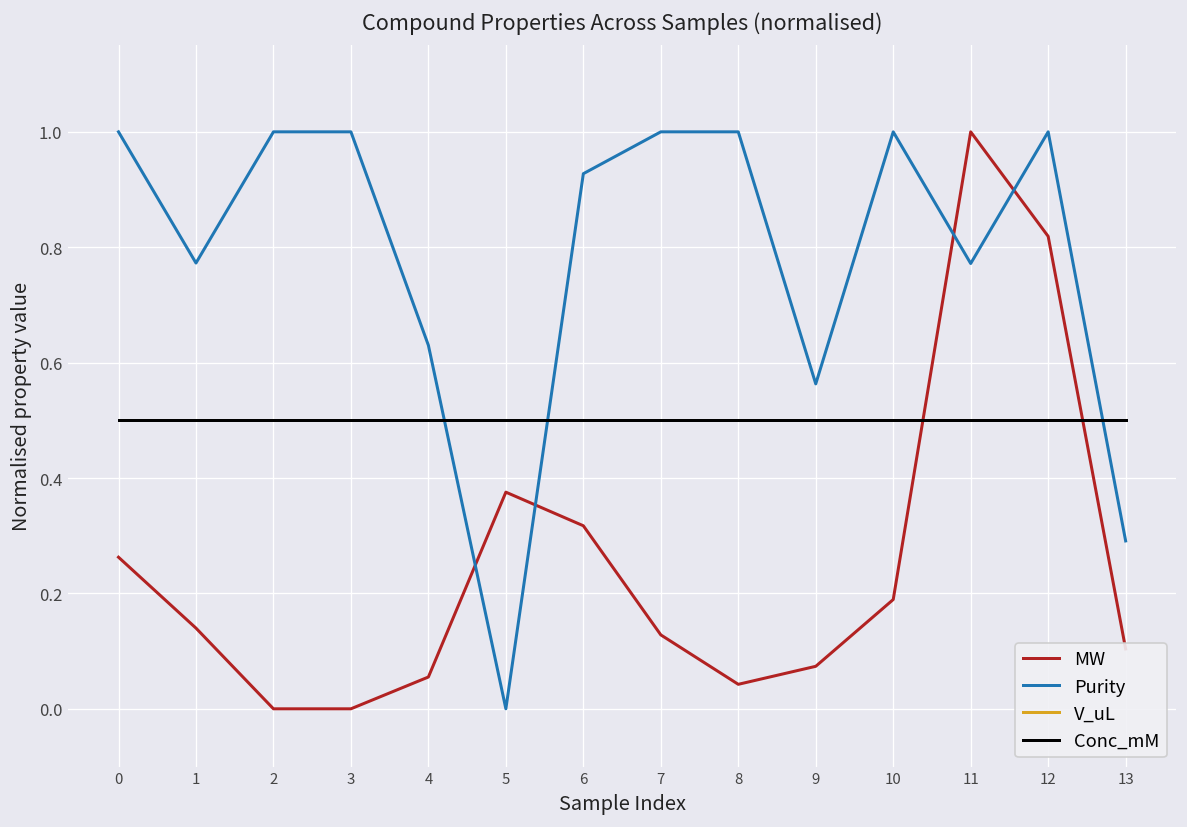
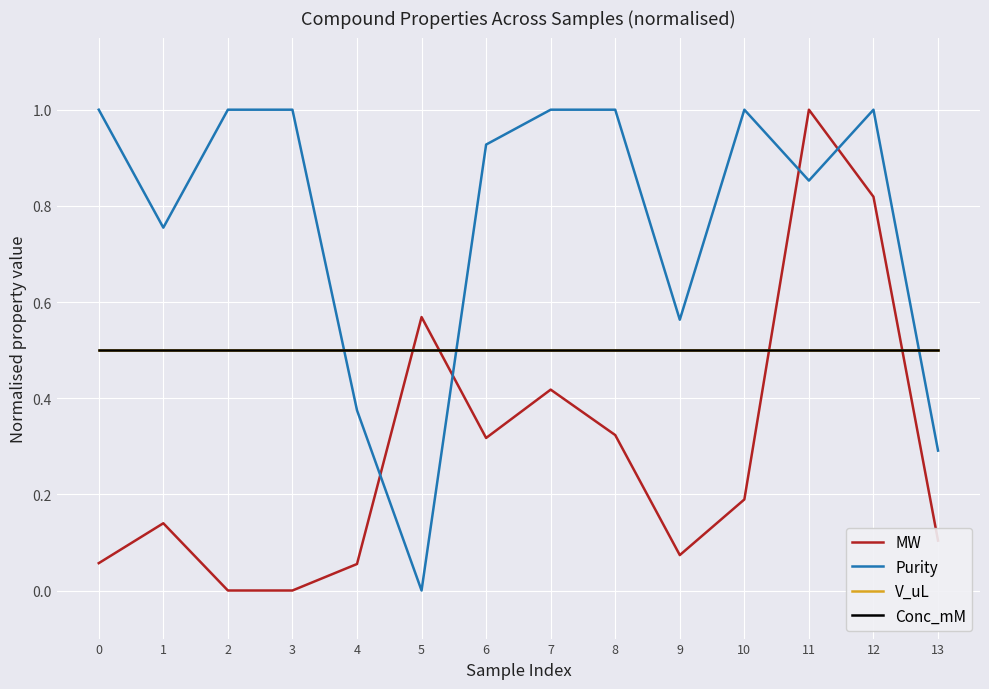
  {
    "MW": {
-     "0": 0.26,
+     "0": 0.06,
      "1": 0.14,
      "2": 0.00,
      "3": 0.00,
      "4": 0.06,
-     "5": 0.38,
+     "5": 0.57,
      "6": 0.32,
-     "7": 0.13,
-     "8": 0.04,
+     "7": 0.42,
+     "8": 0.32,
      "9": 0.07,
      "10": 0.19,
      "11": 1.00,
      "12": 0.82
    },
    "Purity": {
      "0": 1.00,
-     "1": 0.77,
+     "1": 0.75,
      "2": 1.00,
      "3": 1.00,
-     "4": 0.63,
+     "4": 0.37,
      "5": 0.00,
      "6": 0.93,
      "7": 1.00,
      "8": 1.00,
      "9": 0.56,
      "10": 1.00,
-     "11": 0.77,
+     "11": 0.85,
      "12": 1.00,
      "13": 0.29
    },
    "Conc_mM": {
      "0": 0.50,
      "1": 0.50,
      "2": 0.50,
      "3": 0.50,
      "4": 0.50,
      "5": 0.50,
      "6": 0.50,
      "7": 0.50,
      "8": 0.50,
      "9": 0.50,
      "10": 0.50,
      "11": 0.50,
      "12": 0.50,
      "13": 0.50
    }
  }
